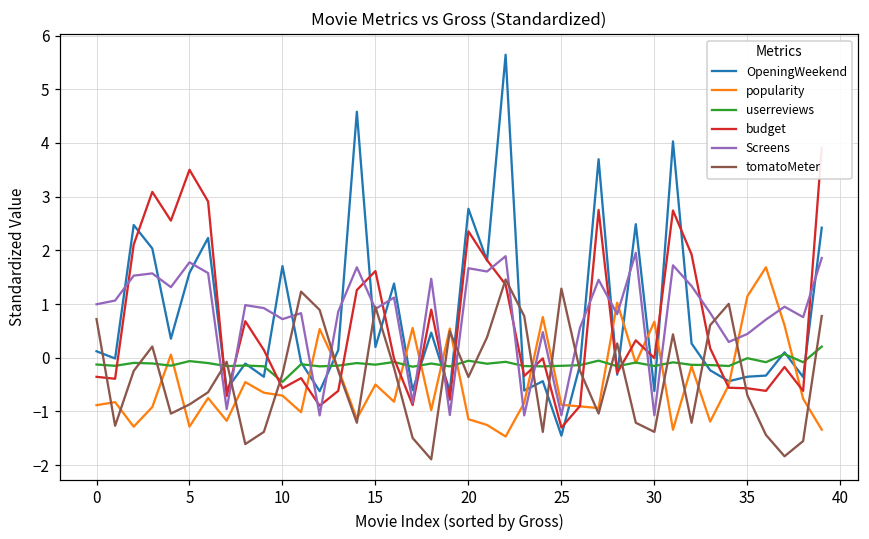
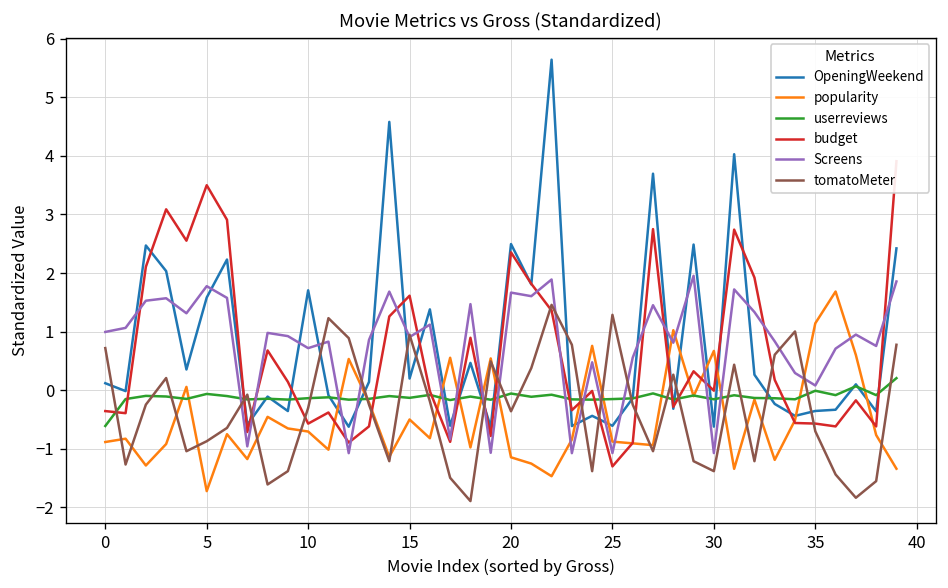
  {
    "OpeningWeekend": {
      "0": 0.1,
      "5": 1.6,
      "10": 1.7,
      "15": 0.2,
-     "20": 2.8,
-     "25": -1.5,
+     "20": 2.5,
+     "25": -0.6,
      "30": -0.6,
      "35": -0.4
    },
    "popularity": {
      "0": -0.9,
-     "5": -1.3,
+     "5": -1.7,
      "10": -0.7,
      "15": -0.5,
      "20": -1.1,
      "25": -0.9,
      "30": 0.7,
      "35": 1.1
    },
    "userreviews": {
-     "0": -0.1,
+     "0": -0.6,
      "5": -0.1,
-     "10": -0.5,
+     "10": -0.1,
      "15": -0.1,
      "20": -0.1,
      "25": -0.2,
      "30": -0.2,
      "35": 0.0
    },
    "budget": {
      "0": -0.4,
      "5": 3.5,
      "10": -0.6,
      "15": 1.6,
      "20": 2.4,
      "25": -1.3,
      "30": 0.0,
      "35": -0.6
    },
    "Screens": {
      "0": 1.0,
      "5": 1.8,
      "10": 0.7,
      "20": 1.7,
      "25": -1.1,
      "30": -1.1,
-     "35": 0.4
+     "35": 0.1
    },
    "tomatoMeter": {
      "0": 0.7,
      "5": -0.9,
      "10": -0.3,
      "20": -0.4,
      "25": 1.3,
      "30": -1.4,
      "35": -0.7
    }
  }
